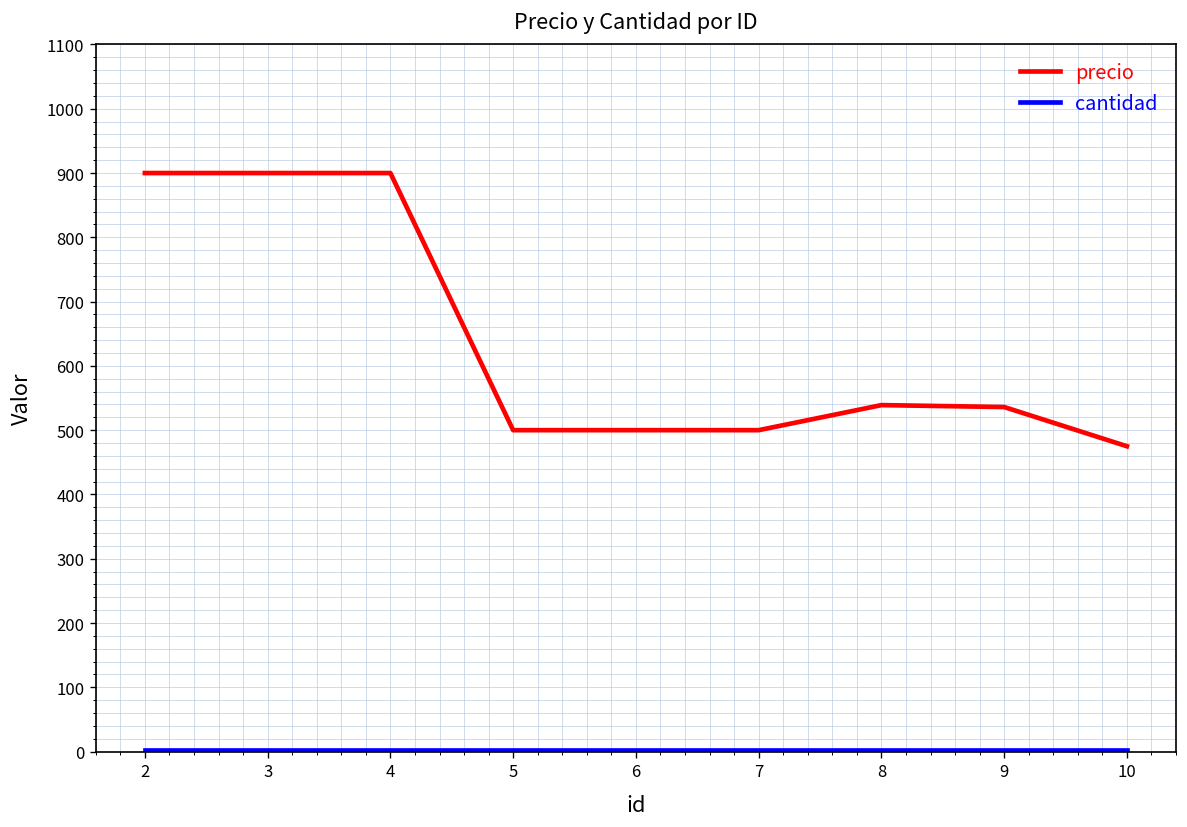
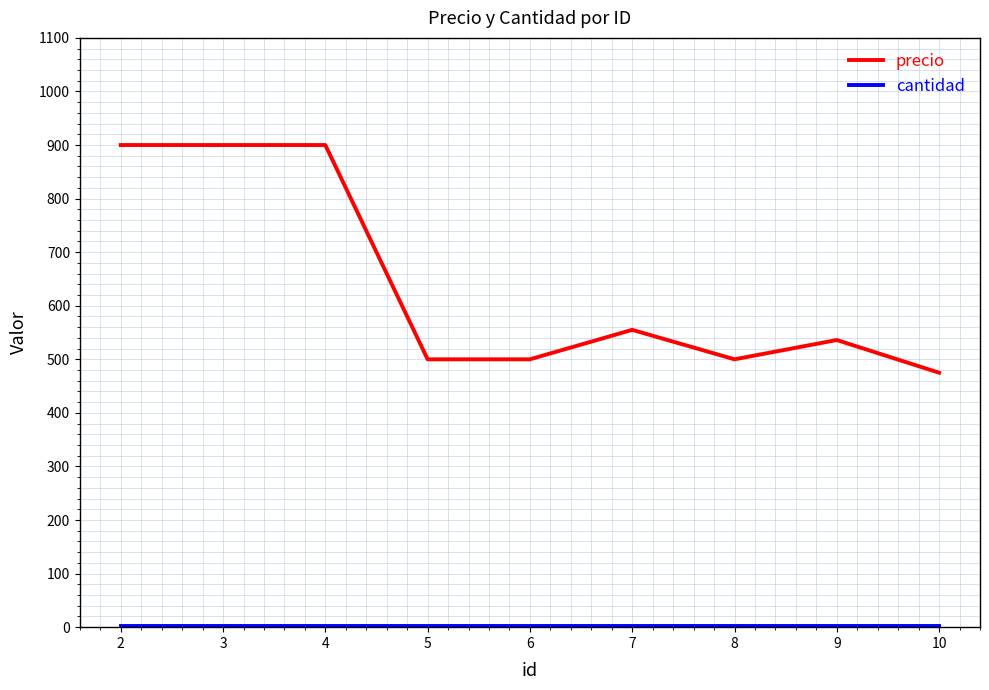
  {
    "precio": {
      "2": 900,
      "3": 900,
      "4": 900,
      "5": 500,
      "6": 500,
-     "7": 500,
-     "8": 540,
+     "7": 560,
+     "8": 500,
      "9": 540,
      "10": 480
    },
    "cantidad": {
      "2": 0,
      "3": 0,
      "4": 0,
      "5": 0,
      "6": 0,
      "7": 0,
      "8": 0,
      "9": 0,
      "10": 0
    }
  }
